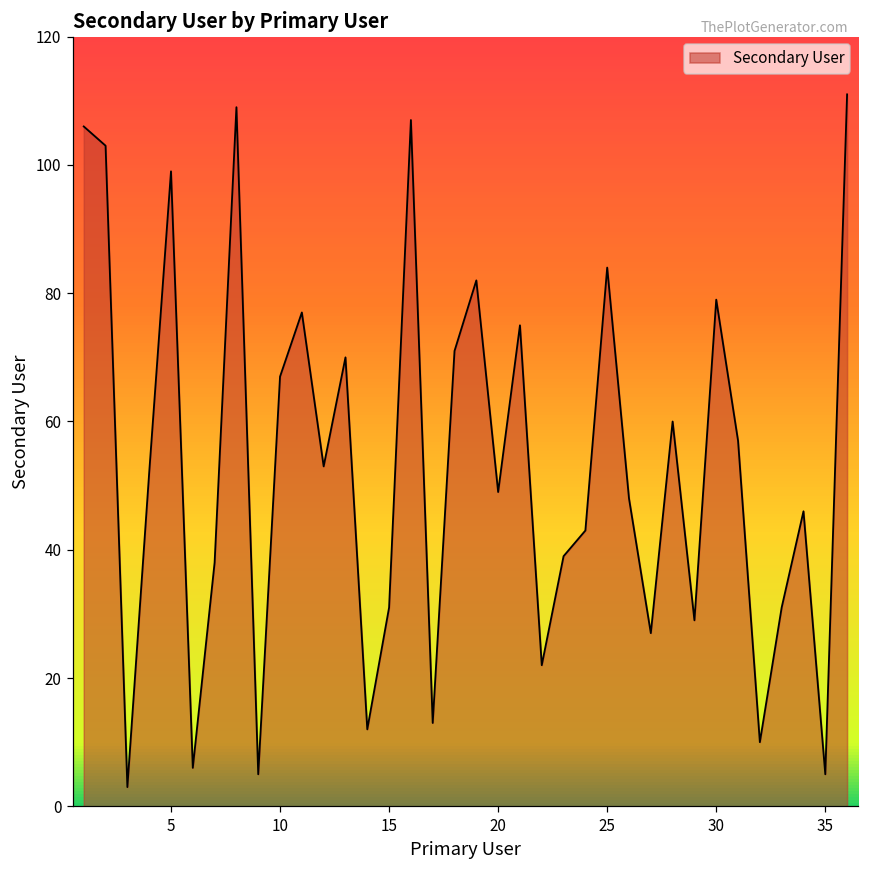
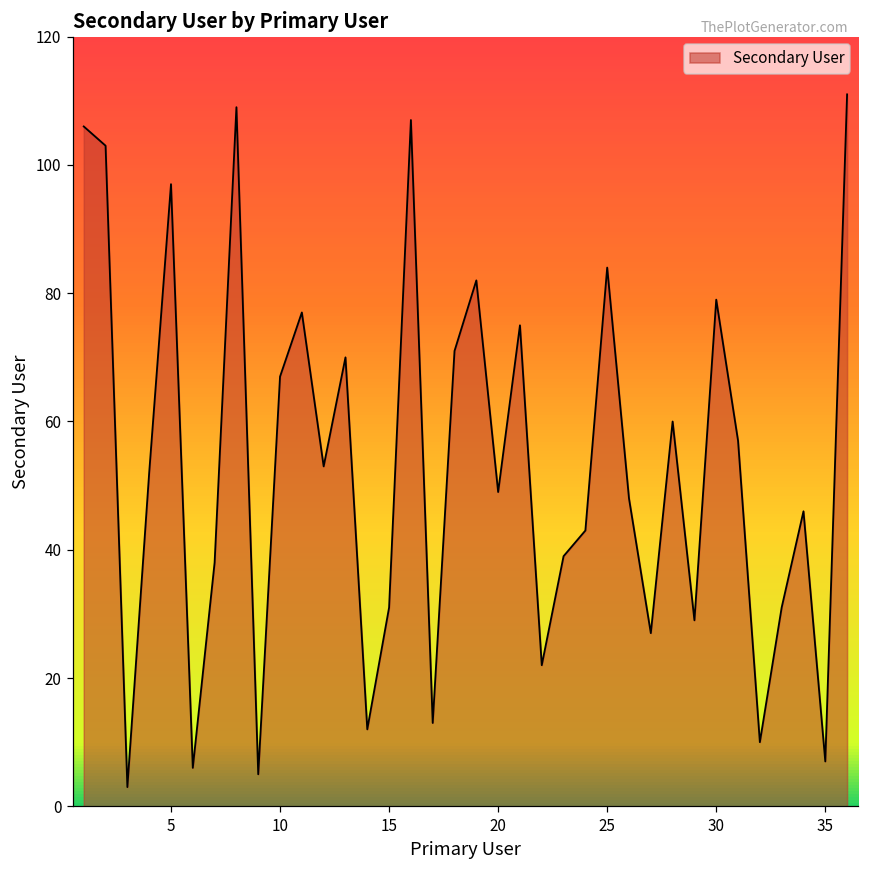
  {
-   "5": 99,
+   "5": 97,
    "10": 67,
    "15": 31,
    "20": 49,
    "25": 84,
    "30": 79,
-   "35": 5
+   "35": 7
  }
